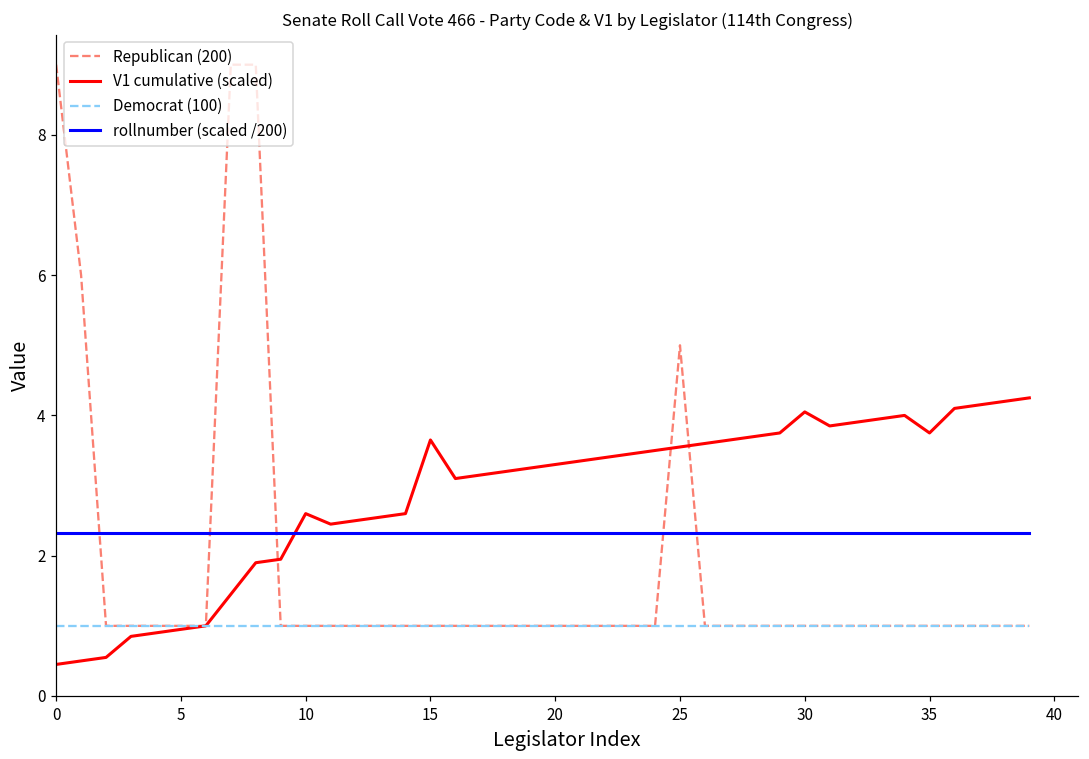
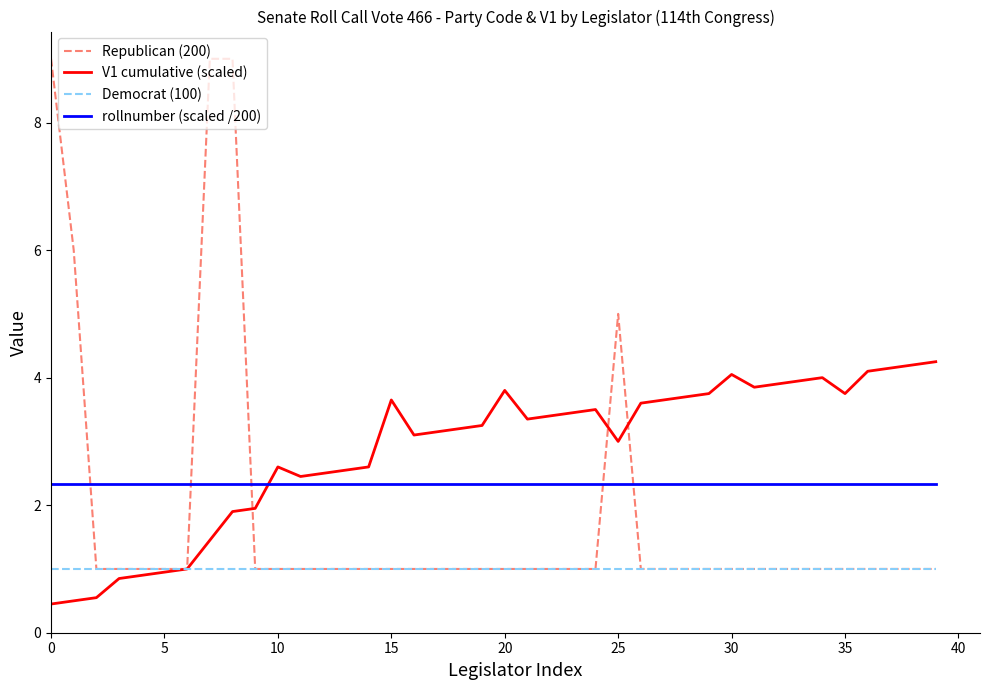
  {
    "Republican (200)": {
      "0": 9.0,
      "25": 5.0
    },
    "V1 cumulative (scaled)": {
      "0": 0.5,
      "5": 1.0,
      "10": 2.6,
      "15": 3.7,
-     "20": 3.3,
-     "25": 3.6,
+     "20": 3.8,
+     "25": 3.0,
      "30": 4.1,
      "35": 3.8
    },
    "Democrat (100)": {
      "0": 1.0,
      "25": 1.0
    },
    "rollnumber (scaled /200)": {
      "0": 2.3,
      "5": 2.3,
      "10": 2.3,
      "15": 2.3,
      "20": 2.3,
      "25": 2.3,
      "30": 2.3,
      "35": 2.3
    }
  }
